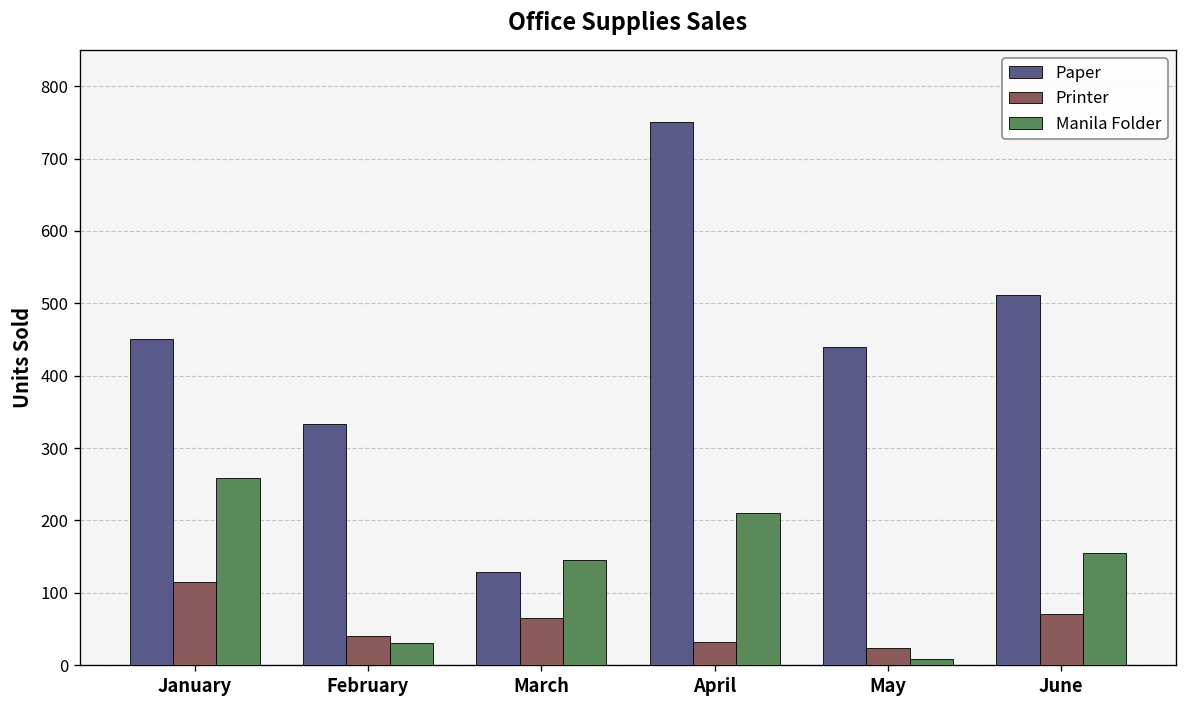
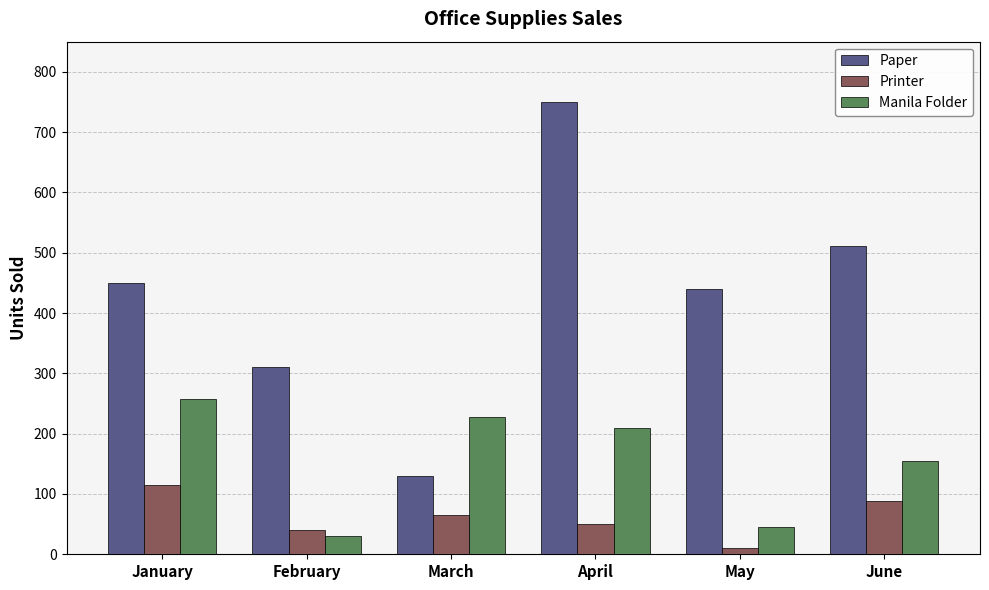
  {
    "Paper": {
      "January": 450,
-     "February": 330,
+     "February": 310,
      "March": 130,
      "April": 750,
      "May": 440,
      "June": 510
    },
    "Printer": {
      "January": 120,
      "February": 40,
      "March": 70,
-     "April": 30,
-     "May": 20,
-     "June": 70
+     "April": 50,
+     "May": 10,
+     "June": 90
    },
    "Manila Folder": {
      "January": 260,
      "February": 30,
-     "March": 150,
+     "March": 230,
      "April": 210,
-     "May": 10,
+     "May": 50,
      "June": 160
    }
  }
